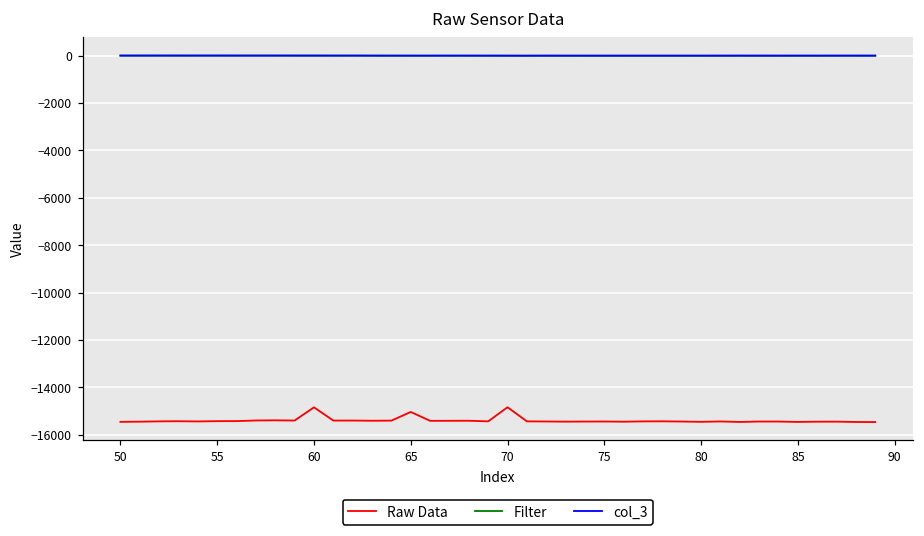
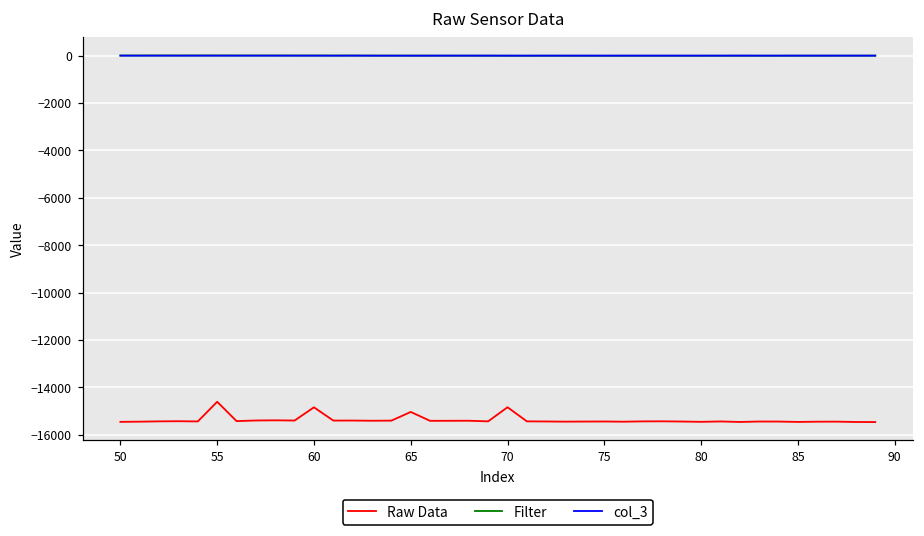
  {
    "Raw Data": {
      "50": -15500,
-     "55": -15400,
+     "55": -14600,
      "60": -14800,
      "65": -15000,
      "70": -14800,
      "75": -15400,
      "80": -15500,
      "85": -15500
    },
    "col_3": {
      "50": 0,
      "55": 0,
      "60": 0,
      "65": 0,
      "70": 0,
      "75": 0,
      "80": 0,
      "85": 0
    }
  }
